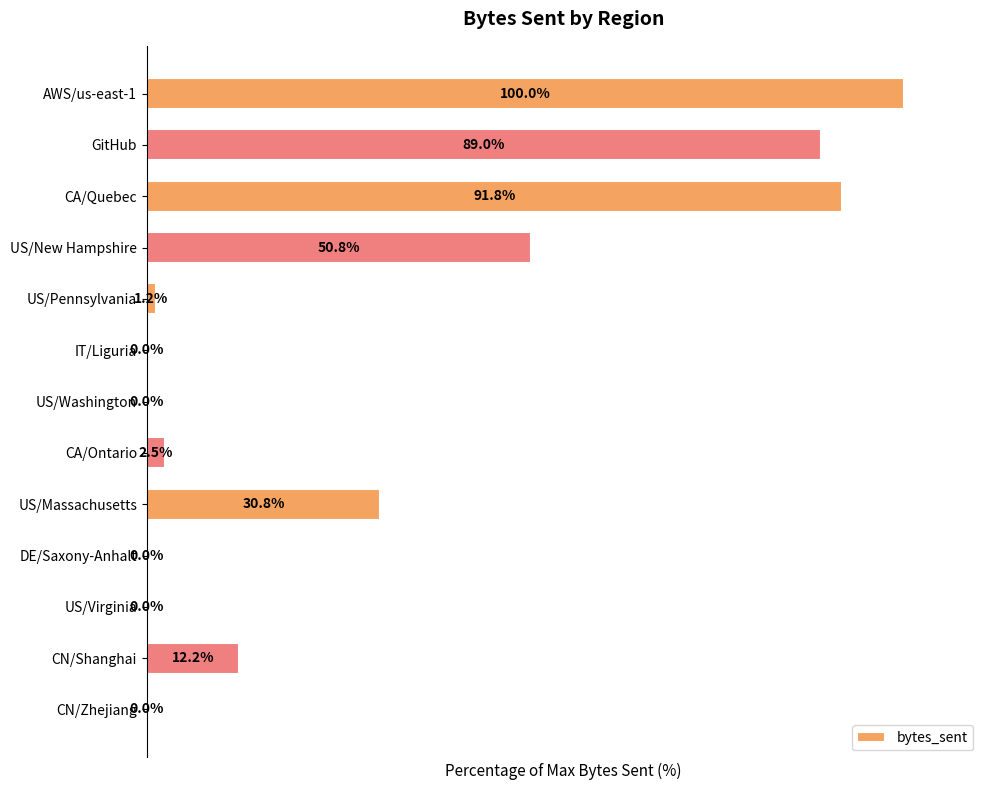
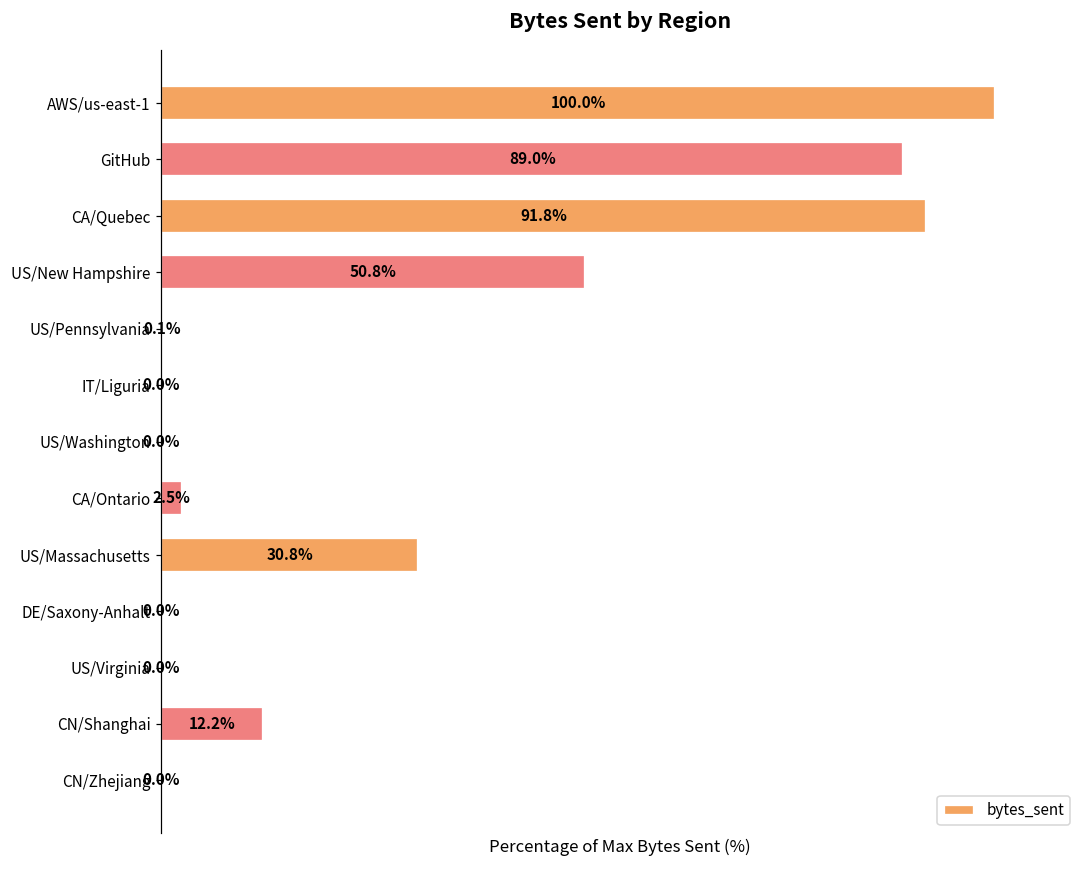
  {
    "AWS/us-east-1": "100.0%",
    "GitHub": "89.0%",
    "CA/Quebec": "91.8%",
    "US/New Hampshire": "50.8%",
-   "US/Pennsylvania": "1.2%",
+   "US/Pennsylvania": "0.1%",
    "IT/Liguria": "0.0%",
    "US/Washington": "0.0%",
    "CA/Ontario": "2.5%",
    "US/Massachusetts": "30.8%",
    "DE/Saxony-Anhalt": "0.0%",
    "US/Virginia": "0.0%",
    "CN/Shanghai": "12.2%",
    "CN/Zhejiang": "0.0%"
  }
